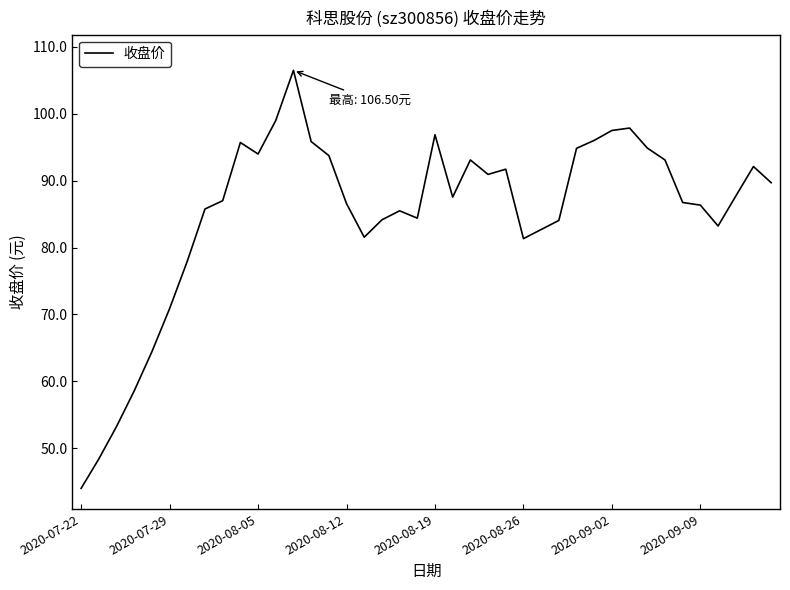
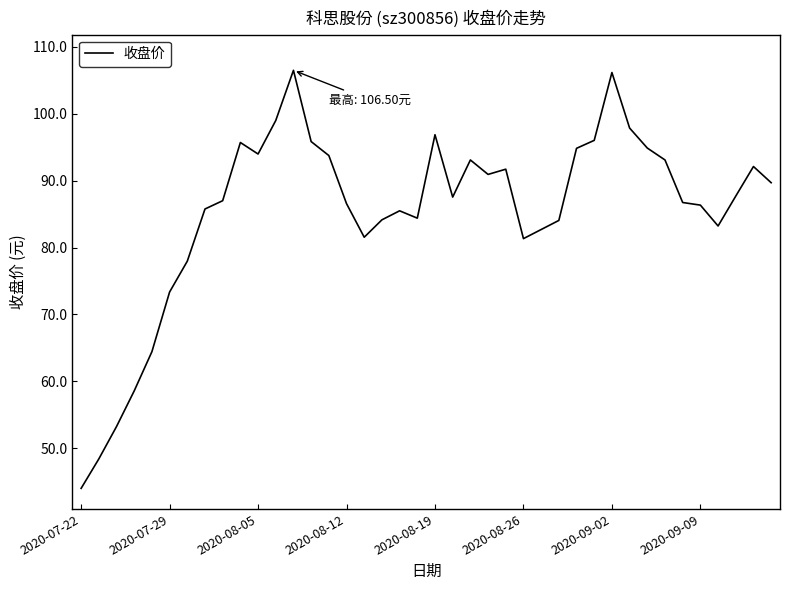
  {
    "2020-07-22": 44,
-   "2020-07-29": 71,
+   "2020-07-29": 73,
    "2020-08-05": 94,
    "2020-08-12": 87,
    "2020-08-19": 97,
    "2020-08-26": 81,
-   "2020-09-02": 98,
+   "2020-09-02": 106,
    "2020-09-09": 86
  }
